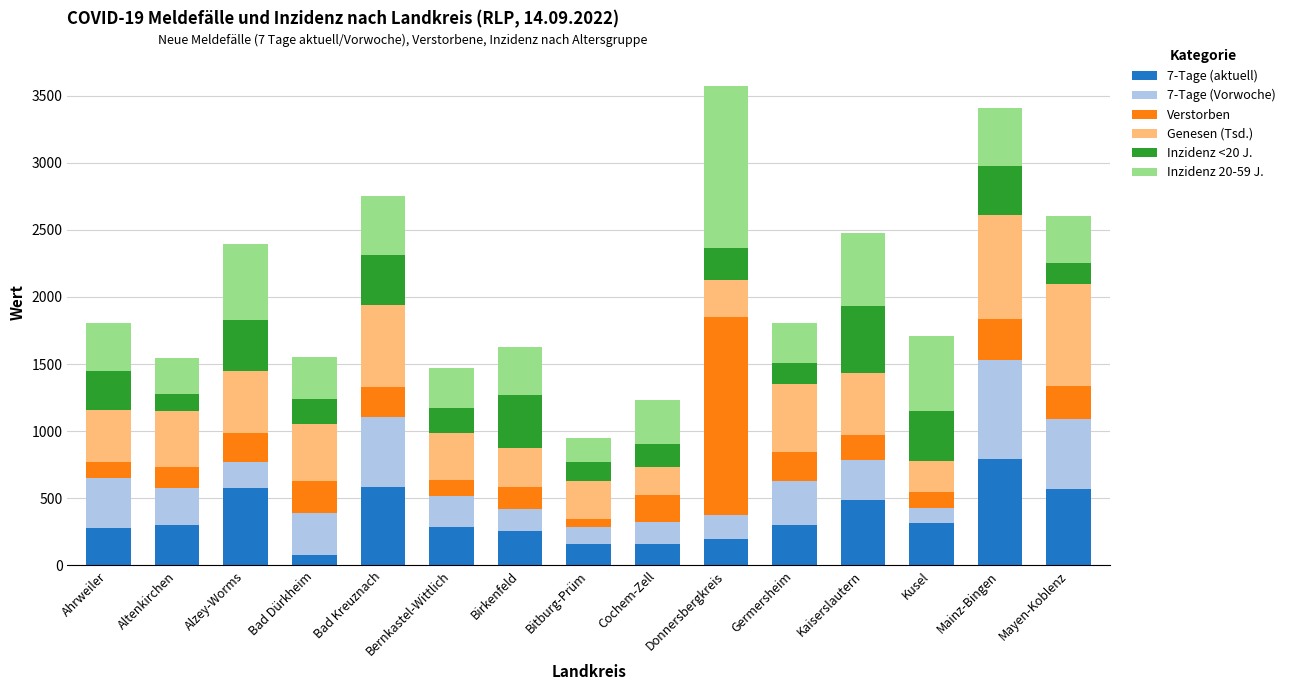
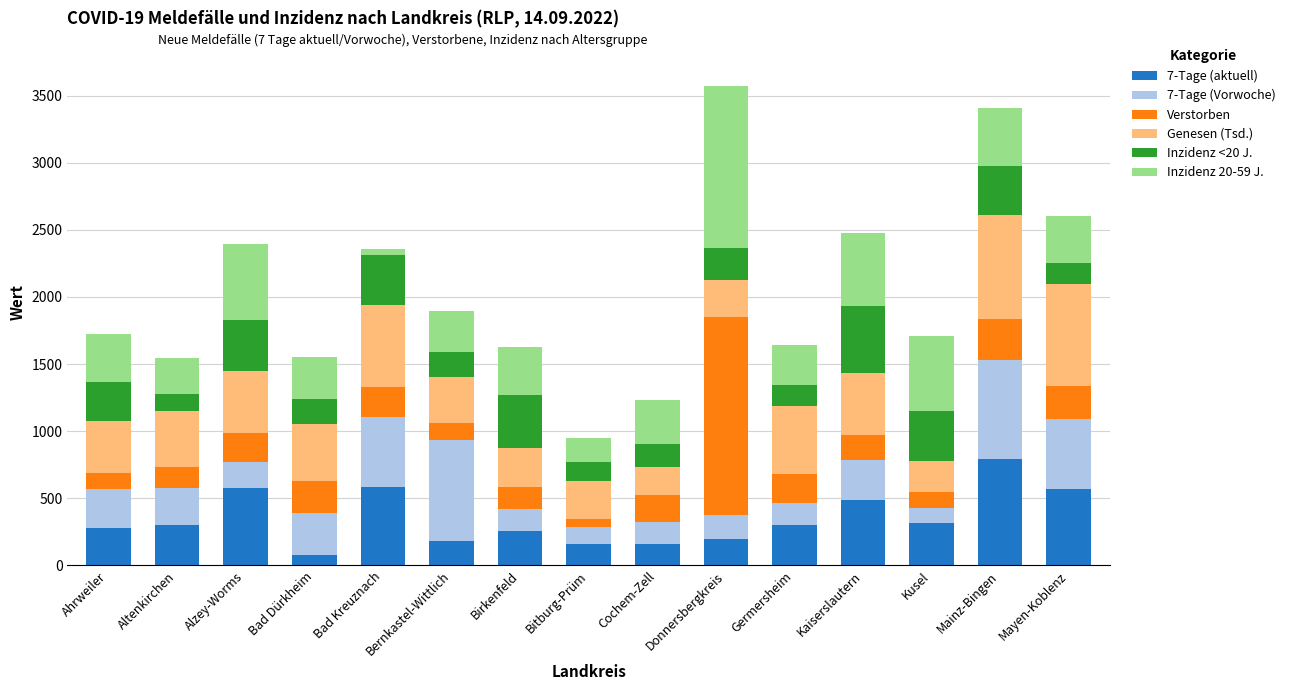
  {
    "7-Tage (aktuell)": {
      "Ahrweiler": 280,
      "Altenkirchen": 300,
      "Alzey-Worms": 570,
      "Bad Dürkheim": 80,
      "Bad Kreuznach": 580,
-     "Bernkastel-Wittlich": 290,
+     "Bernkastel-Wittlich": 190,
      "Birkenfeld": 250,
      "Bitburg-Prüm": 160,
      "Cochem-Zell": 160,
      "Donnersbergkreis": 190,
      "Germersheim": 300,
      "Kaiserslautern": 490,
      "Kusel": 320,
      "Mainz-Bingen": 790,
      "Mayen-Koblenz": 570
    },
    "7-Tage (Vorwoche)": {
-     "Ahrweiler": 380,
+     "Ahrweiler": 300,
      "Altenkirchen": 280,
      "Alzey-Worms": 200,
      "Bad Dürkheim": 320,
      "Bad Kreuznach": 520,
-     "Bernkastel-Wittlich": 230,
+     "Bernkastel-Wittlich": 750,
      "Birkenfeld": 170,
      "Bitburg-Prüm": 120,
      "Cochem-Zell": 170,
      "Donnersbergkreis": 180,
-     "Germersheim": 330,
+     "Germersheim": 160,
      "Kaiserslautern": 300,
      "Kusel": 110,
      "Mainz-Bingen": 740,
      "Mayen-Koblenz": 520
    },
    "Verstorben": {
      "Ahrweiler": 120,
      "Altenkirchen": 150,
      "Alzey-Worms": 220,
      "Bad Dürkheim": 240,
      "Bad Kreuznach": 220,
      "Bernkastel-Wittlich": 120,
      "Birkenfeld": 170,
      "Bitburg-Prüm": 60,
      "Cochem-Zell": 200,
      "Donnersbergkreis": 1480,
      "Germersheim": 220,
      "Kaiserslautern": 180,
      "Kusel": 120,
      "Mainz-Bingen": 300,
      "Mayen-Koblenz": 240
    },
    "Genesen (Tsd.)": {
      "Ahrweiler": 390,
      "Altenkirchen": 420,
      "Alzey-Worms": 460,
      "Bad Dürkheim": 420,
      "Bad Kreuznach": 610,
      "Bernkastel-Wittlich": 340,
      "Birkenfeld": 290,
      "Bitburg-Prüm": 290,
      "Cochem-Zell": 210,
      "Donnersbergkreis": 280,
      "Germersheim": 510,
      "Kaiserslautern": 470,
      "Kusel": 230,
      "Mainz-Bingen": 780,
      "Mayen-Koblenz": 770
    },
    "Inzidenz <20 J.": {
      "Ahrweiler": 290,
      "Altenkirchen": 130,
      "Alzey-Worms": 380,
      "Bad Dürkheim": 190,
      "Bad Kreuznach": 370,
      "Bernkastel-Wittlich": 190,
      "Birkenfeld": 390,
      "Bitburg-Prüm": 140,
      "Cochem-Zell": 170,
      "Donnersbergkreis": 240,
      "Germersheim": 160,
      "Kaiserslautern": 500,
      "Kusel": 370,
      "Mainz-Bingen": 370,
      "Mayen-Koblenz": 160
    },
    "Inzidenz 20-59 J.": {
      "Ahrweiler": 360,
      "Altenkirchen": 260,
      "Alzey-Worms": 570,
      "Bad Dürkheim": 310,
-     "Bad Kreuznach": 440,
+     "Bad Kreuznach": 40,
      "Bernkastel-Wittlich": 300,
      "Birkenfeld": 360,
      "Bitburg-Prüm": 180,
      "Cochem-Zell": 330,
      "Donnersbergkreis": 1200,
      "Germersheim": 300,
      "Kaiserslautern": 540,
      "Kusel": 560,
      "Mainz-Bingen": 430,
      "Mayen-Koblenz": 350
    }
  }
